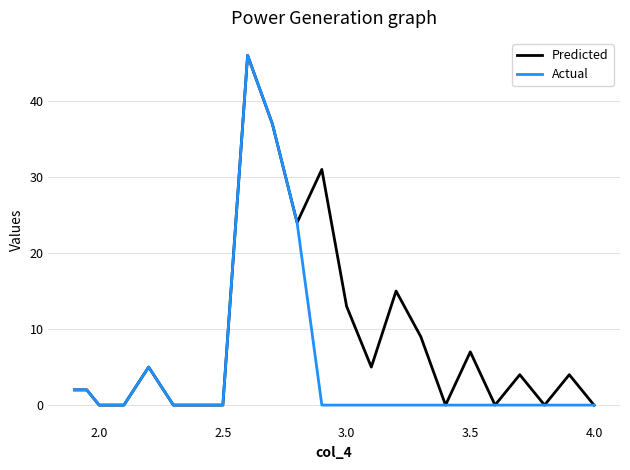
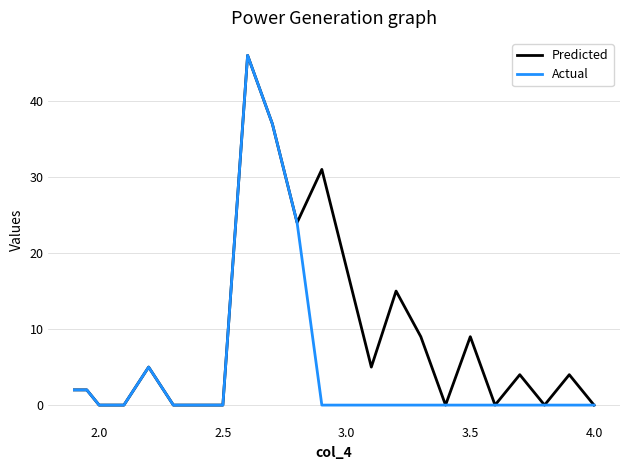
  {
    "Predicted": {
-     "3.0": 13,
-     "3.5": 7
+     "3.0": 18,
+     "3.5": 9
    },
    "Actual": {
      "3.0": 0,
      "3.5": 0
    }
  }
